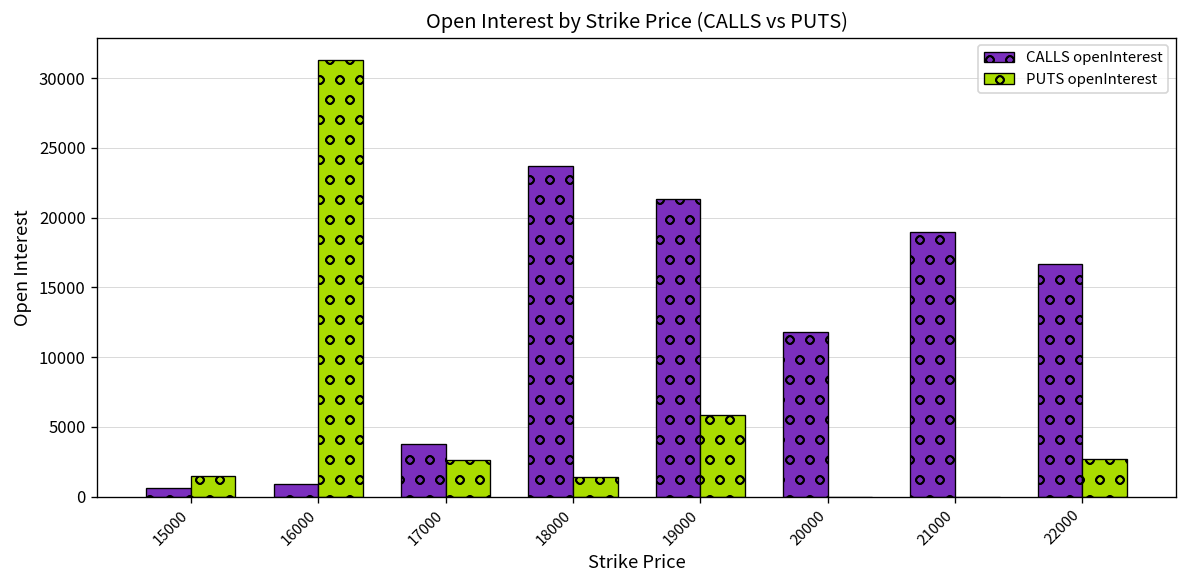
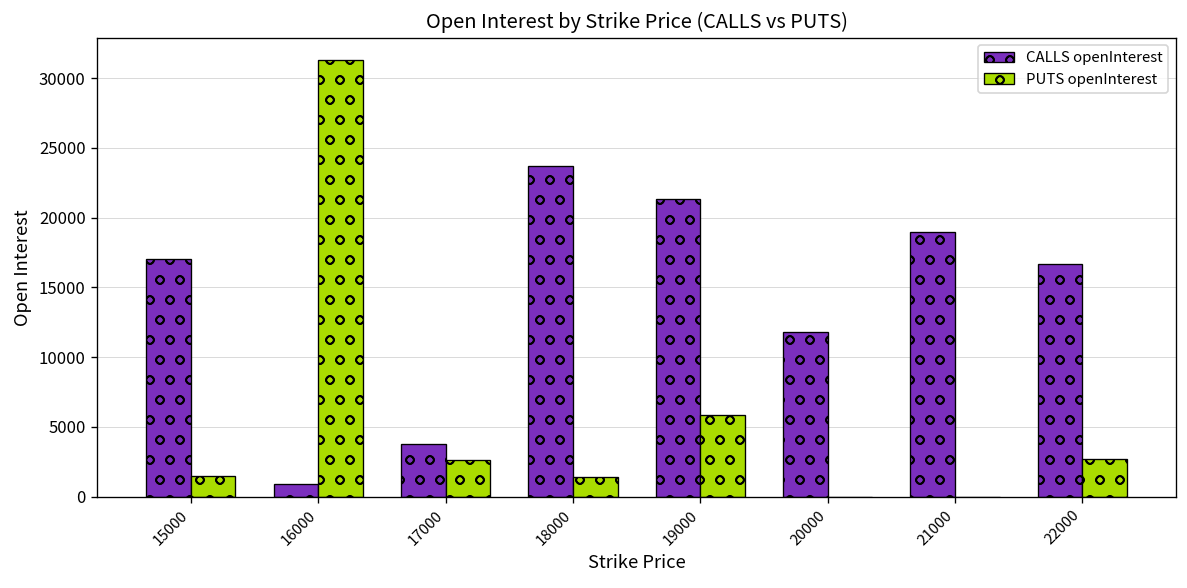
  {
    "CALLS openInterest": {
-     "15000": 600,
+     "15000": 17000,
      "16000": 900,
      "17000": 3800,
      "18000": 23700,
      "19000": 21300,
      "20000": 11800,
      "21000": 19000,
      "22000": 16700
    },
    "PUTS openInterest": {
      "15000": 1500,
      "16000": 31300,
      "17000": 2600,
      "18000": 1400,
      "19000": 5800,
      "20000": 0,
      "21000": 0,
      "22000": 2700
    }
  }
